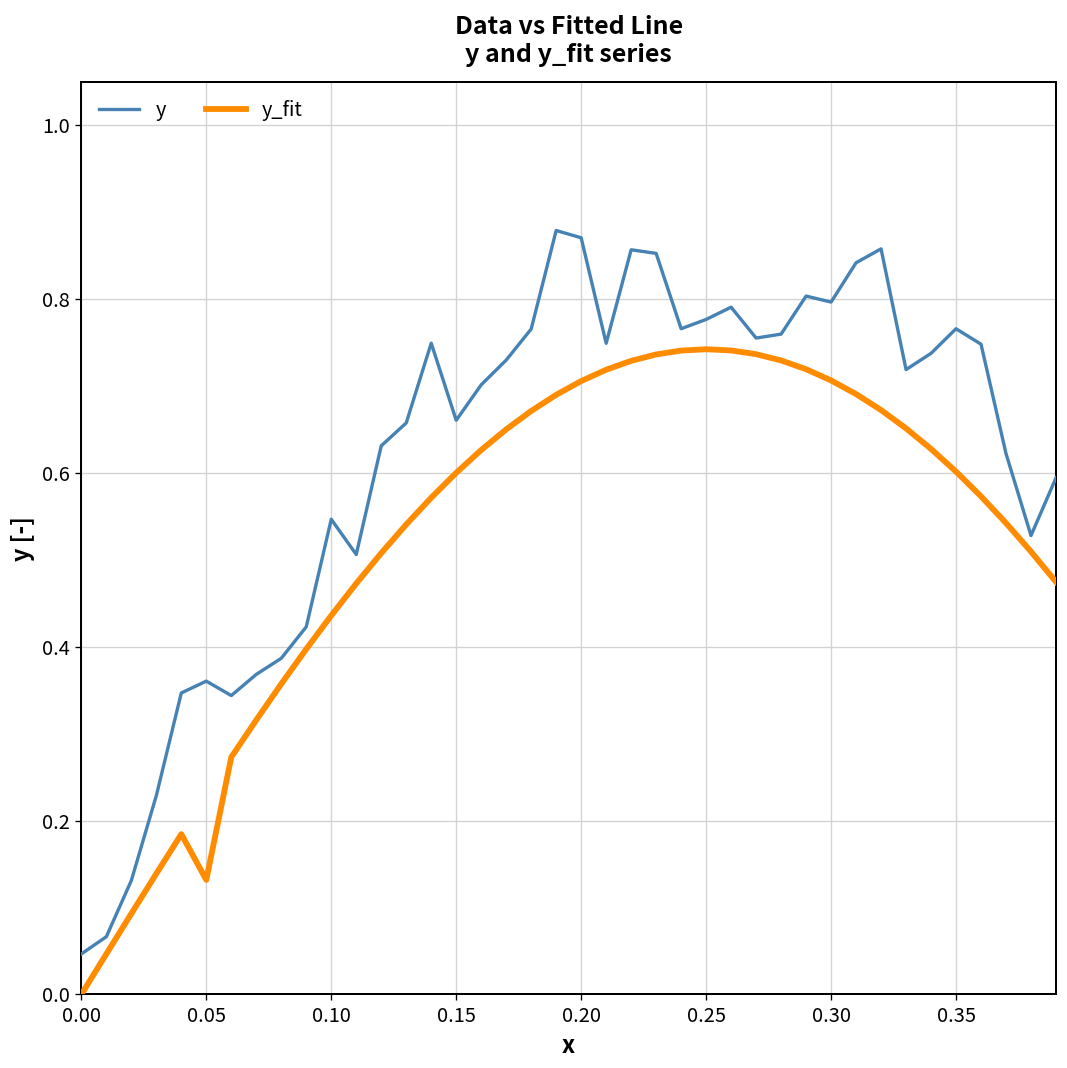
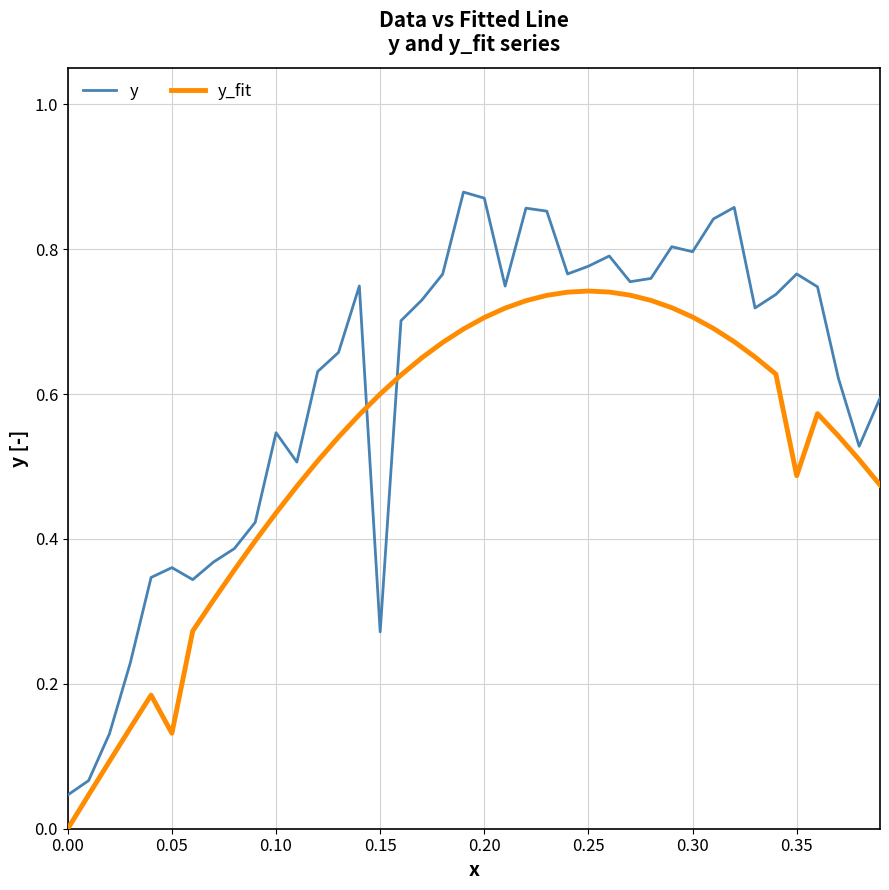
  {
    "y": {
      "0.00": 0.05,
      "0.05": 0.36,
      "0.10": 0.55,
-     "0.15": 0.66,
+     "0.15": 0.27,
      "0.20": 0.87,
      "0.25": 0.78,
      "0.30": 0.80,
      "0.35": 0.77
    },
    "y_fit": {
      "0.00": 0.00,
      "0.05": 0.13,
      "0.10": 0.44,
      "0.15": 0.60,
      "0.20": 0.71,
      "0.25": 0.74,
      "0.30": 0.71,
-     "0.35": 0.60
+     "0.35": 0.49
    }
  }
